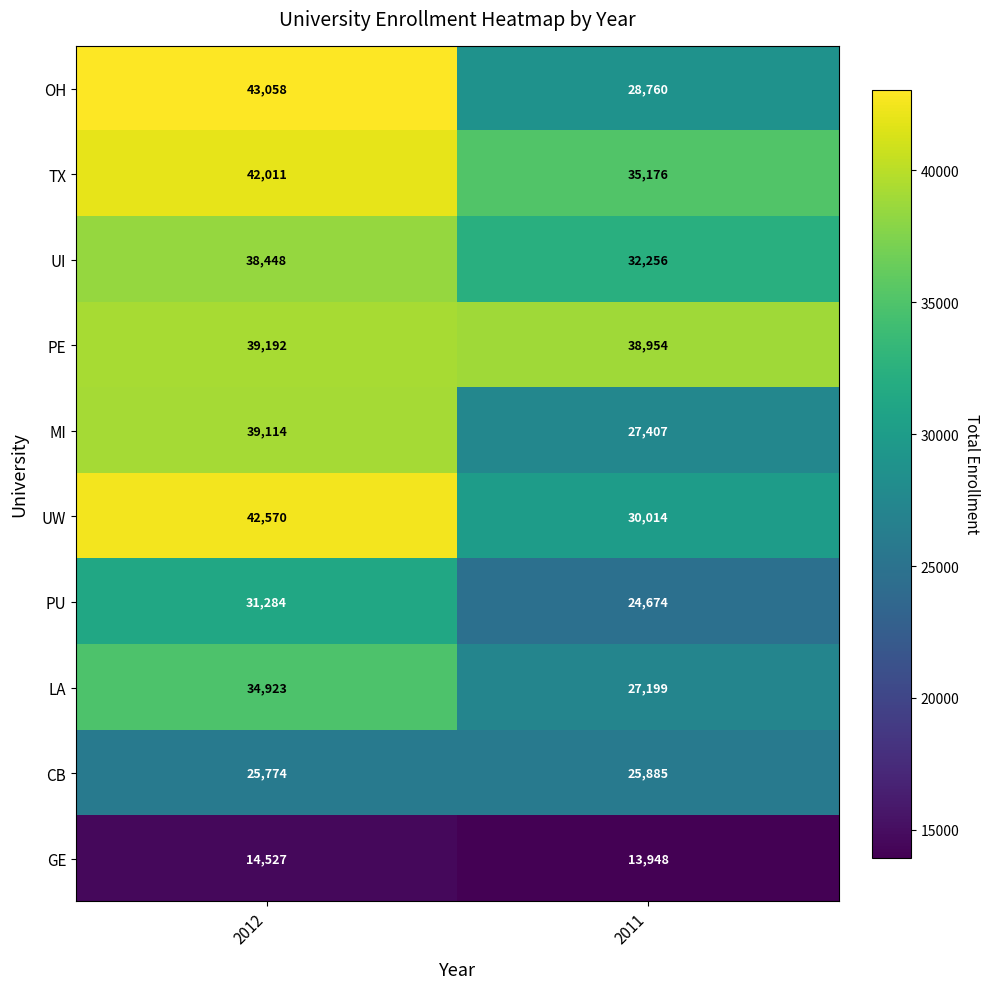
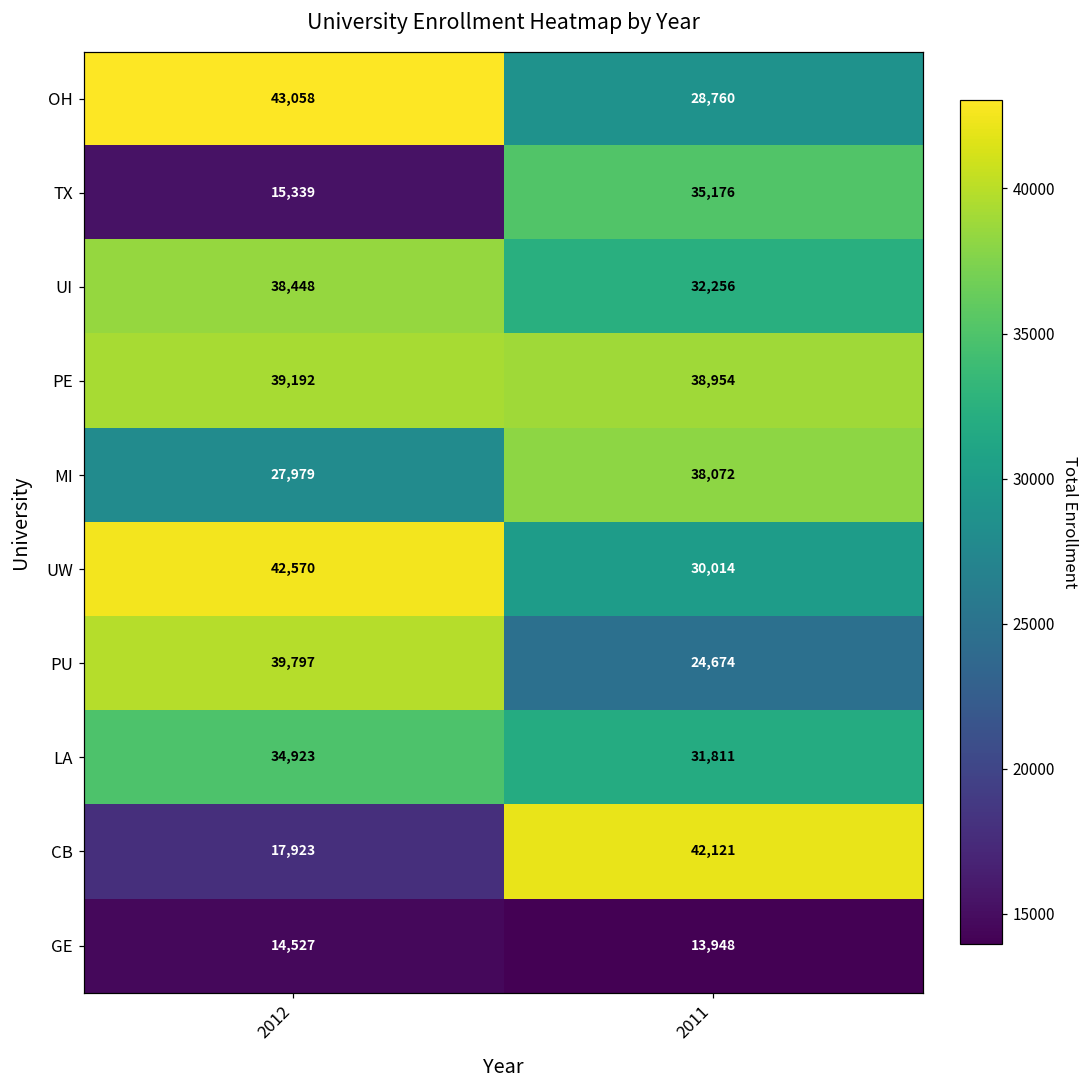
  {
    "OH": {
      "2012": "43,058",
      "2011": "28,760"
    },
    "TX": {
-     "2012": "42,011",
+     "2012": "15,339",
      "2011": "35,176"
    },
    "UI": {
      "2012": "38,448",
      "2011": "32,256"
    },
    "PE": {
      "2012": "39,192",
      "2011": "38,954"
    },
    "MI": {
-     "2012": "39,114",
-     "2011": "27,407"
+     "2012": "27,979",
+     "2011": "38,072"
    },
    "UW": {
      "2012": "42,570",
      "2011": "30,014"
    },
    "PU": {
-     "2012": "31,284",
+     "2012": "39,797",
      "2011": "24,674"
    },
    "LA": {
      "2012": "34,923",
-     "2011": "27,199"
+     "2011": "31,811"
    },
    "CB": {
-     "2012": "25,774",
-     "2011": "25,885"
+     "2012": "17,923",
+     "2011": "42,121"
    },
    "GE": {
      "2012": "14,527",
      "2011": "13,948"
    }
  }
